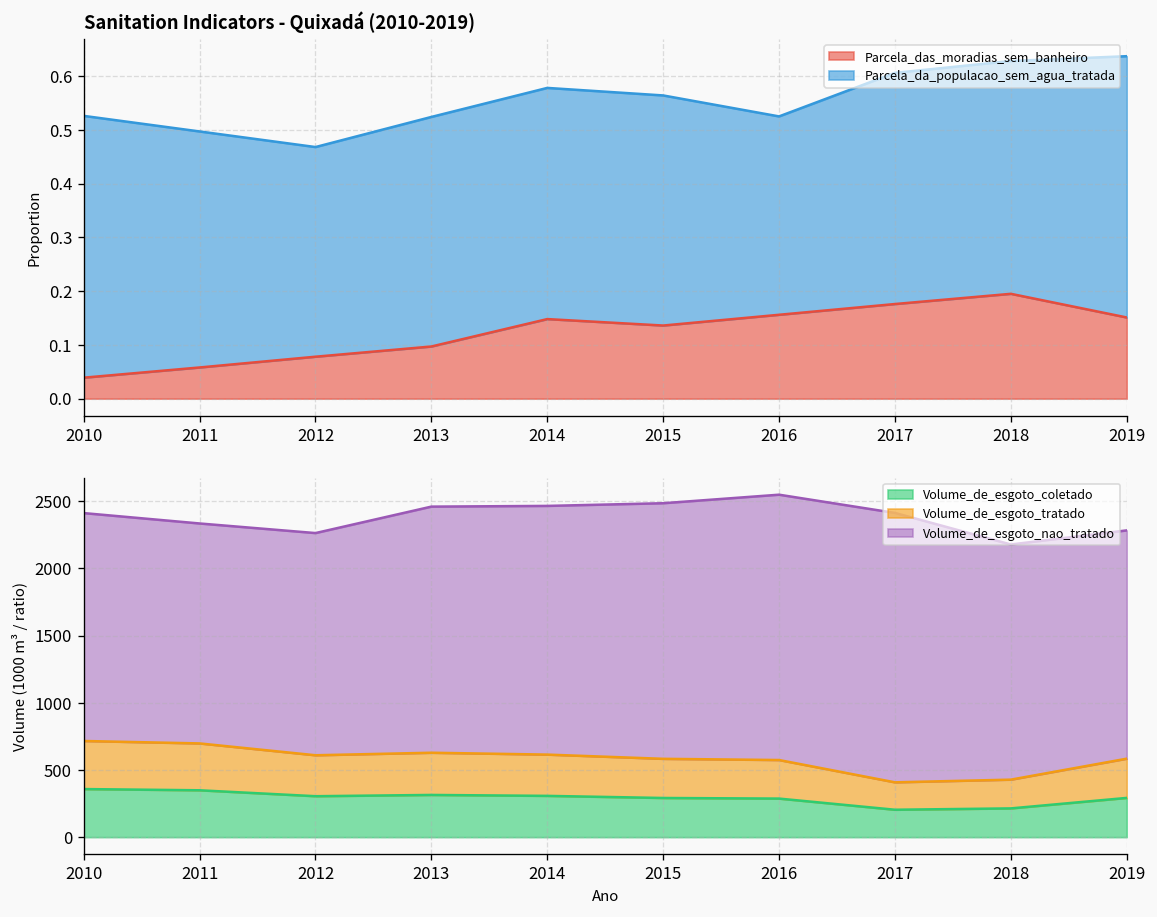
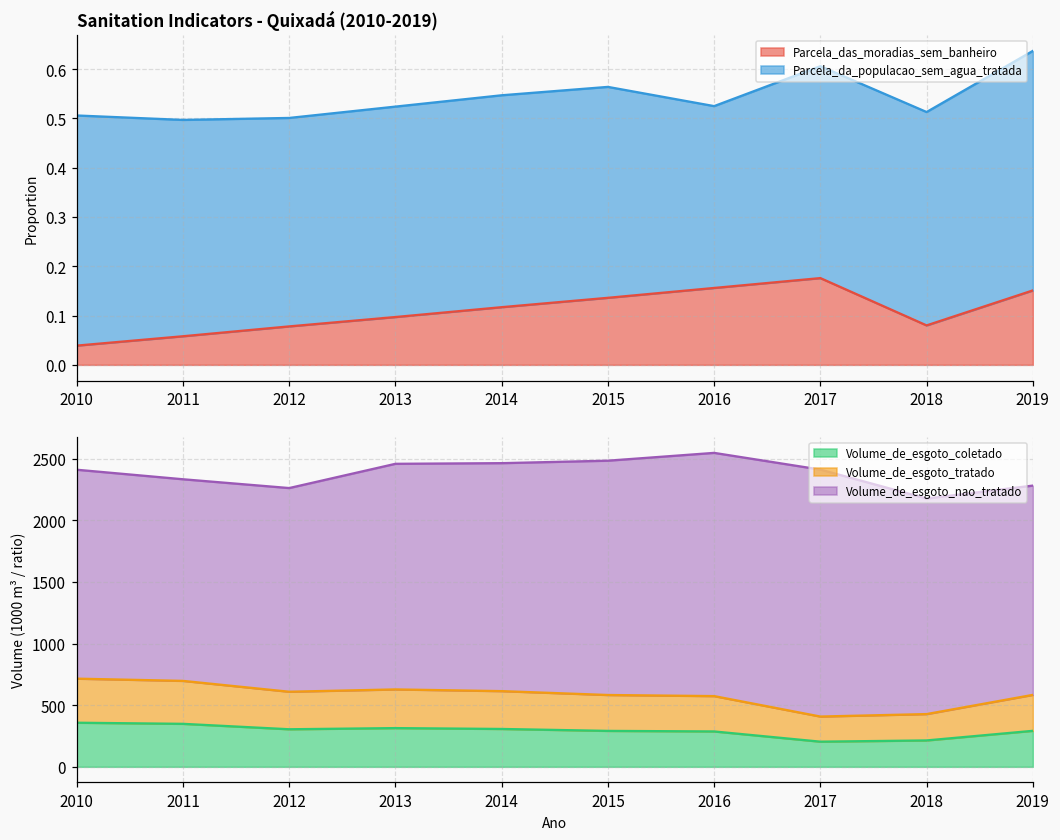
  {
    "Sanitation Indicators - Quixadá (2010-2019)": {
      "Parcela_das_moradias_sem_banheiro": {
        "2010": 0.04,
        "2011": 0.06,
        "2012": 0.08,
        "2013": 0.10,
-       "2014": 0.15,
+       "2014": 0.12,
        "2015": 0.14,
        "2016": 0.16,
        "2017": 0.18,
-       "2018": 0.20,
+       "2018": 0.08,
        "2019": 0.15
      },
      "Parcela_da_populacao_sem_agua_tratada": {
-       "2010": 0.49,
+       "2010": 0.47,
        "2011": 0.44,
-       "2012": 0.39,
+       "2012": 0.42,
        "2013": 0.43,
        "2014": 0.43,
        "2015": 0.43,
        "2016": 0.37,
        "2019": 0.49
      }
    }
  }
